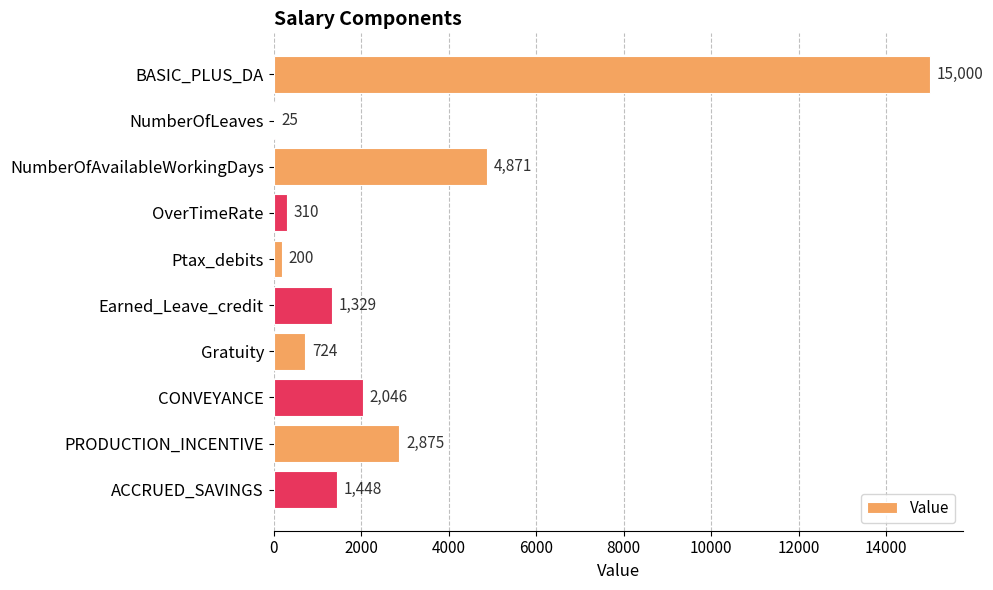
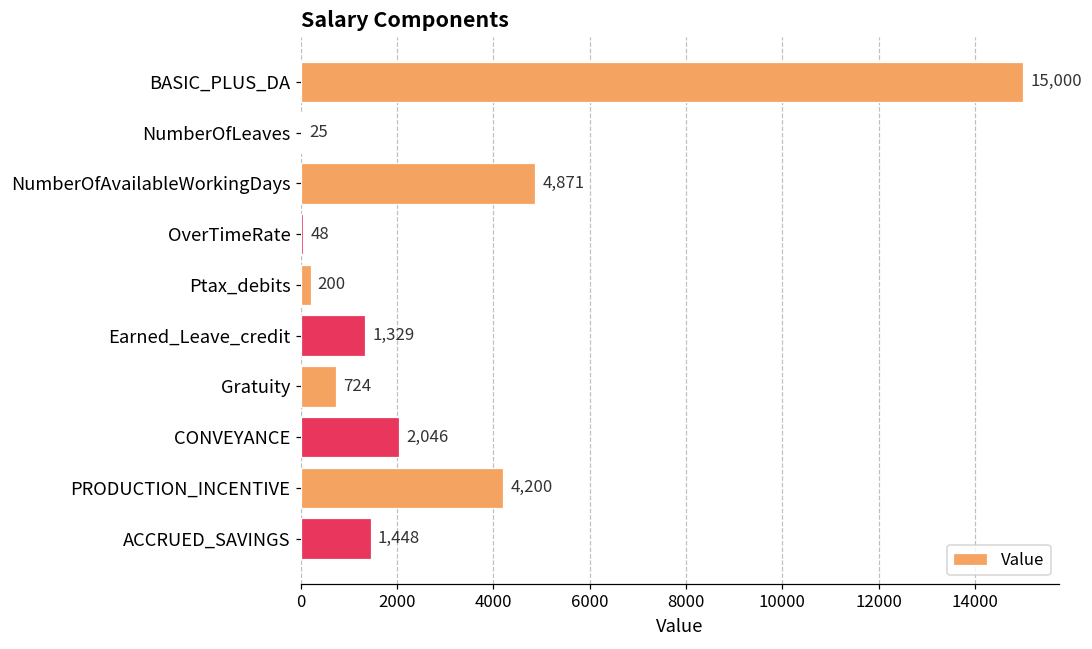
  {
    "BASIC_PLUS_DA": "15,000",
    "NumberOfLeaves": "25",
    "NumberOfAvailableWorkingDays": "4,871",
-   "OverTimeRate": "310",
+   "OverTimeRate": "48",
    "Ptax_debits": "200",
    "Earned_Leave_credit": "1,329",
    "Gratuity": "724",
    "CONVEYANCE": "2,046",
-   "PRODUCTION_INCENTIVE": "2,875",
+   "PRODUCTION_INCENTIVE": "4,200",
    "ACCRUED_SAVINGS": "1,448"
  }
